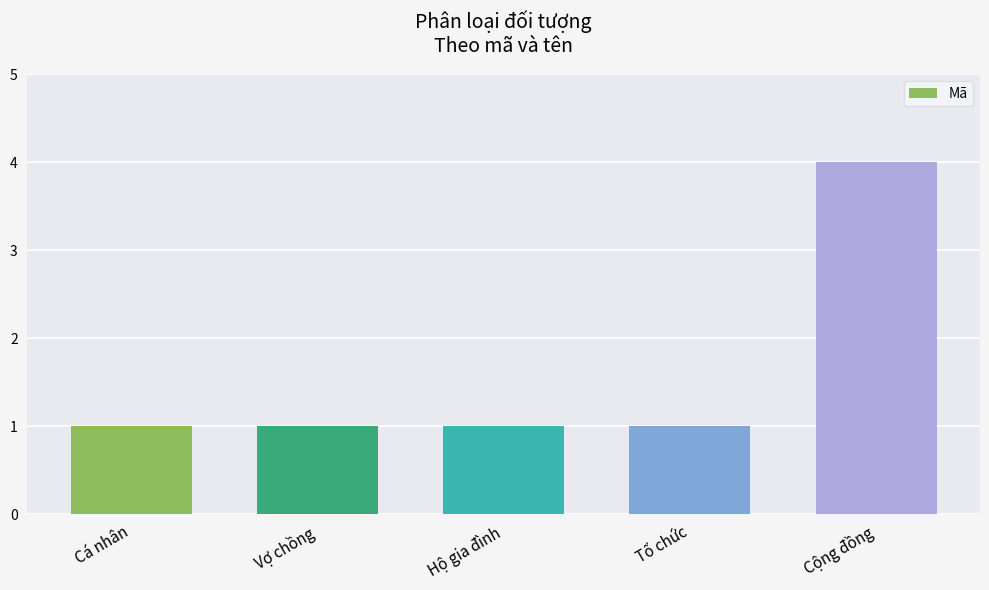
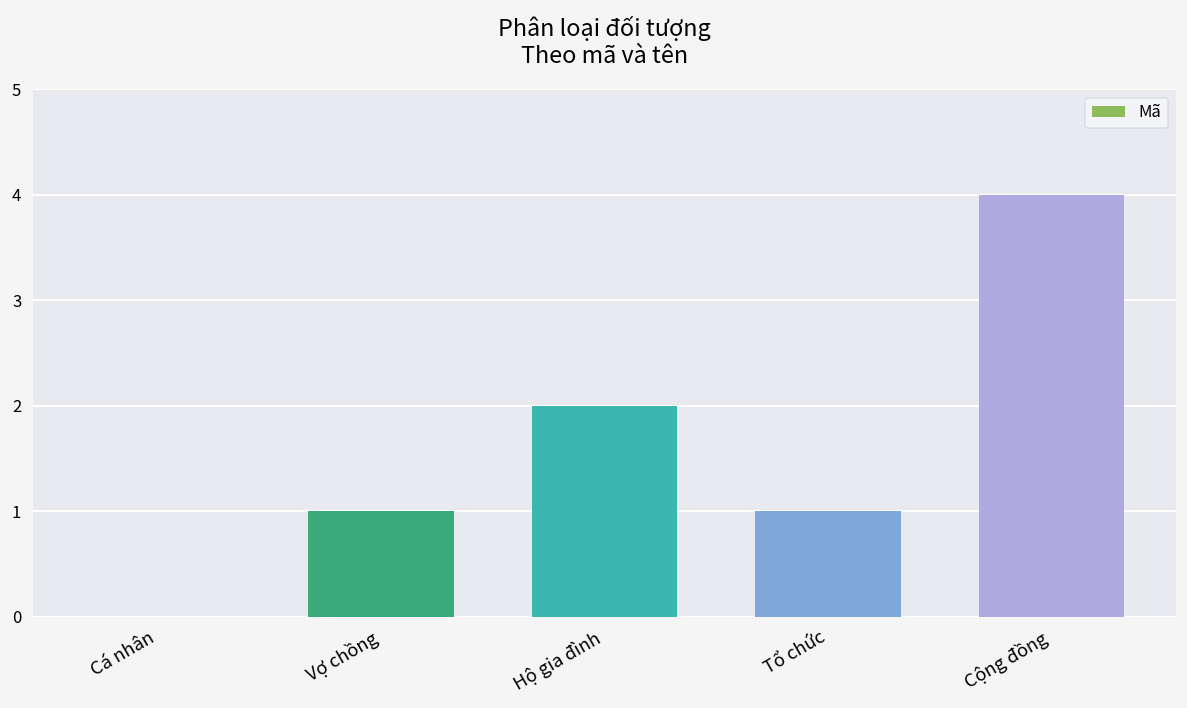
  {
-   "Cá nhân": 1,
+   "Cá nhân": 0,
    "Vợ chồng": 1,
-   "Hộ gia đình": 1,
+   "Hộ gia đình": 2,
    "Tổ chức": 1,
    "Cộng đồng": 4
  }
